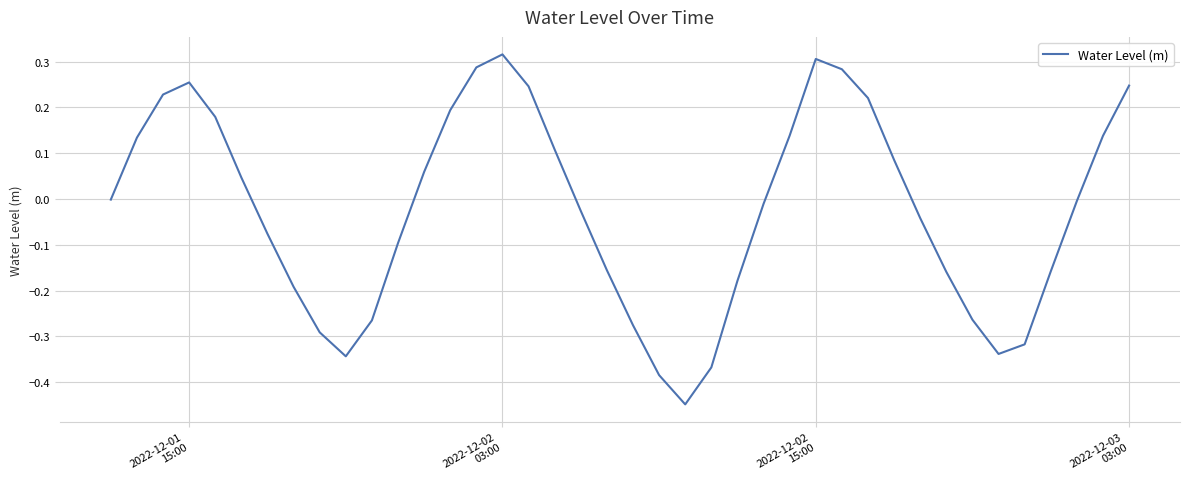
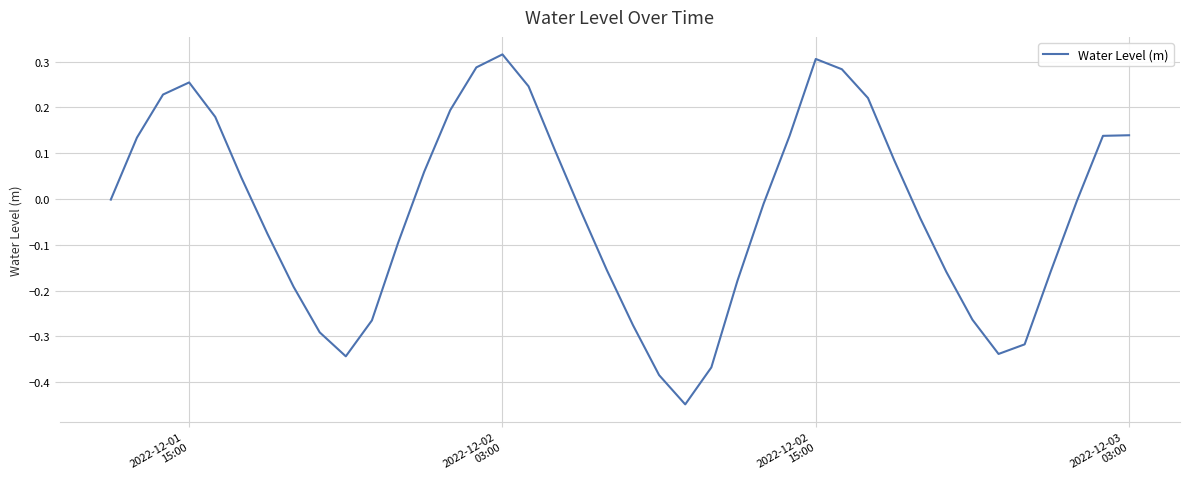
  {
    "2022-12-01 15:00": 0.25,
    "2022-12-02 03:00": 0.32,
    "2022-12-02 15:00": 0.31,
-   "2022-12-03 03:00": 0.25
+   "2022-12-03 03:00": 0.14
  }
